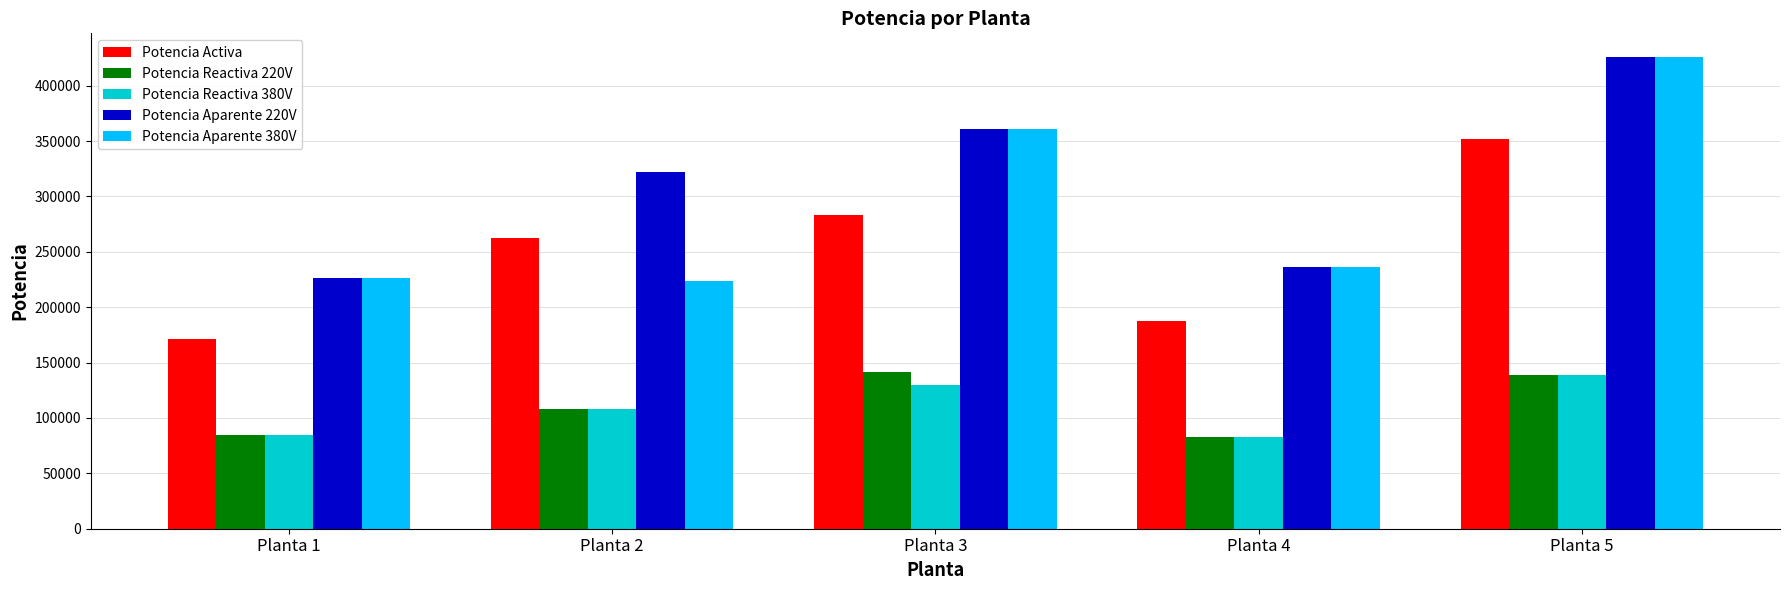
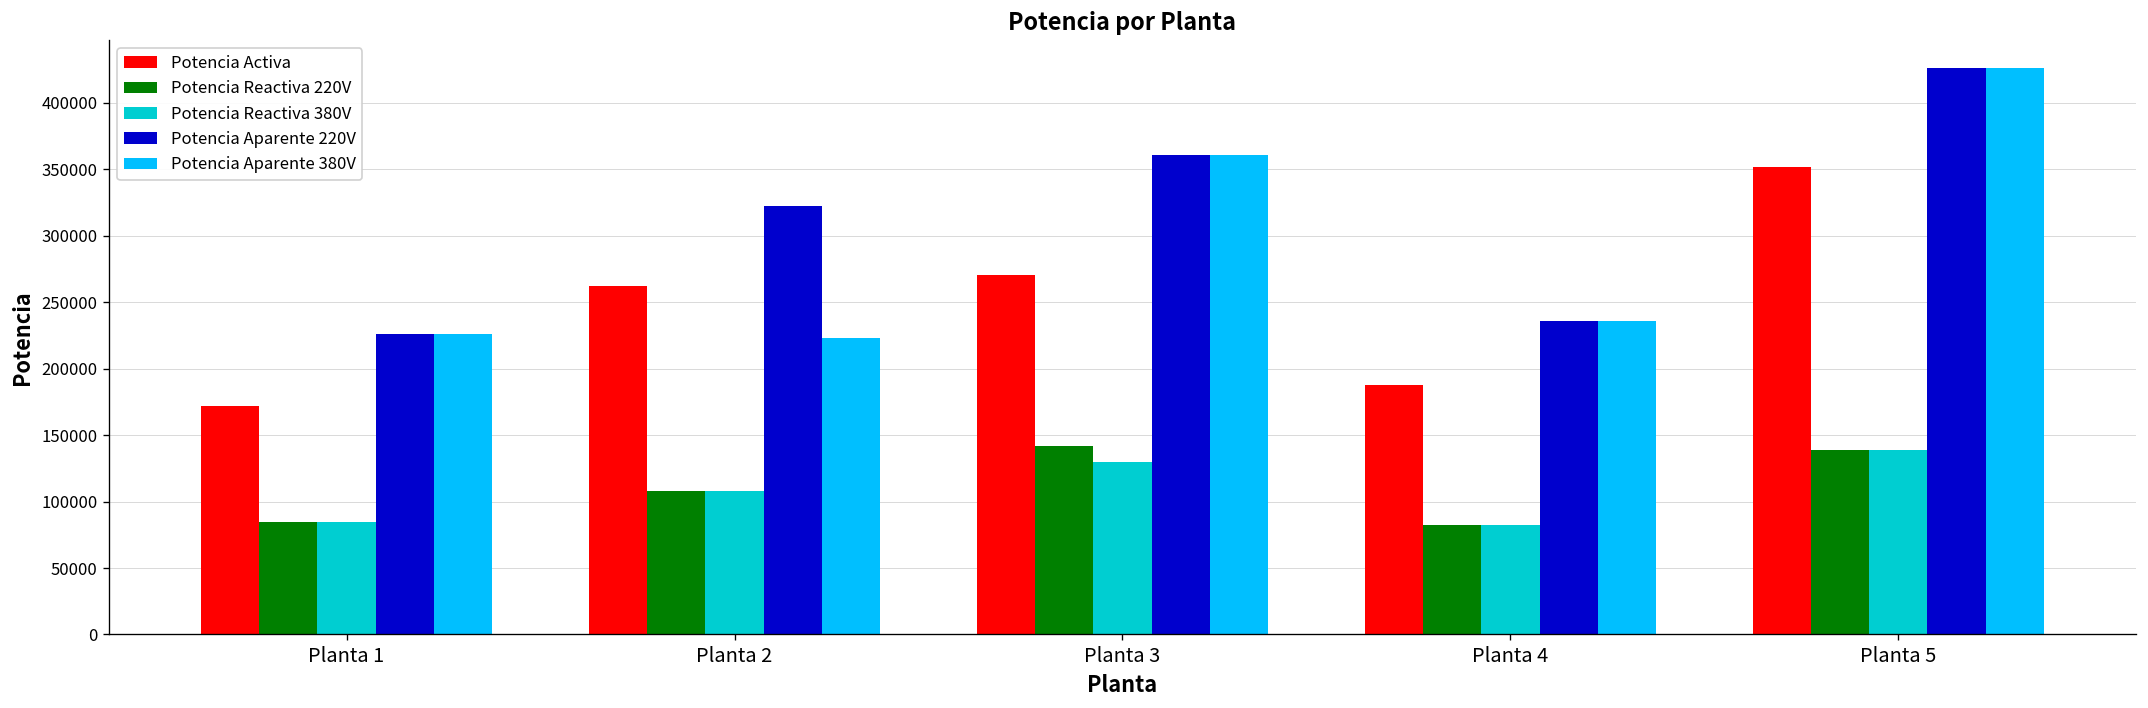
  {
    "Potencia Activa": {
      "Planta 1": 172000,
      "Planta 2": 262000,
-     "Planta 3": 283000,
+     "Planta 3": 271000,
      "Planta 4": 188000,
      "Planta 5": 352000
    },
    "Potencia Reactiva 220V": {
      "Planta 1": 85000,
      "Planta 2": 108000,
      "Planta 3": 142000,
      "Planta 4": 83000,
      "Planta 5": 139000
    },
    "Potencia Aparente 220V": {
      "Planta 1": 226000,
      "Planta 2": 322000,
      "Planta 3": 361000,
      "Planta 4": 236000,
      "Planta 5": 426000
    }
  }
